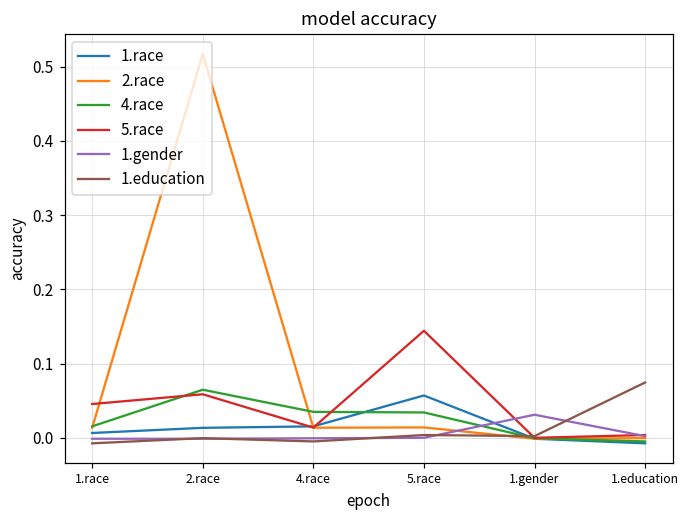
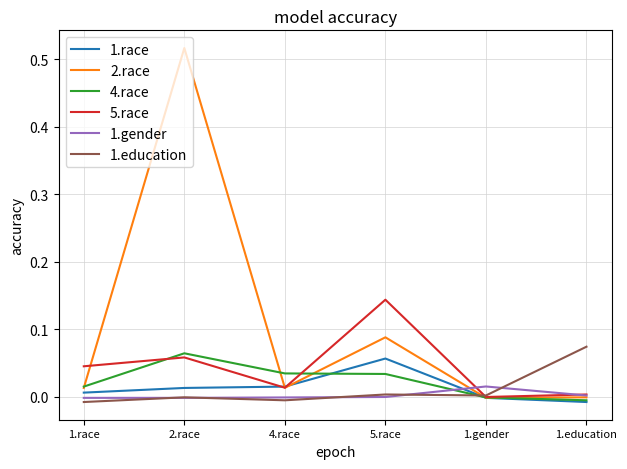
  {
    "1.race": {
      "1.race": 0.01,
      "2.race": 0.01,
      "5.race": 0.06
    },
    "2.race": {
-     "5.race": 0.01
+     "5.race": 0.09
    },
    "4.race": {
      "2.race": 0.06,
      "4.race": 0.03,
      "5.race": 0.03
    },
    "5.race": {
      "1.race": 0.05,
      "2.race": 0.06,
      "5.race": 0.14
    },
    "1.gender": {
      "1.race": 0.00,
      "4.race": 0.00,
-     "1.gender": 0.03
+     "1.gender": 0.02
    },
    "1.education": {
      "1.race": -0.01,
      "4.race": 0.00,
      "1.education": 0.07
    }
  }
